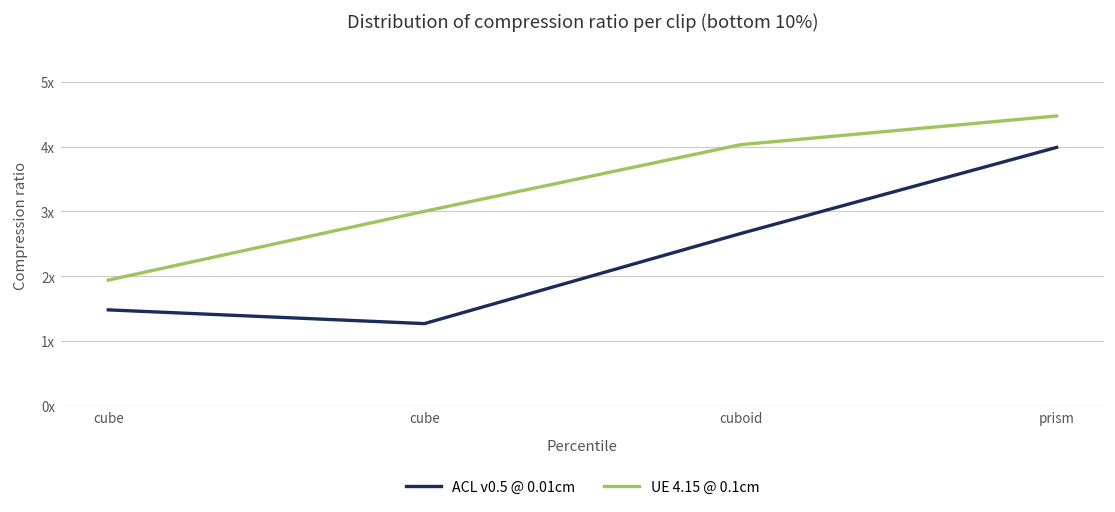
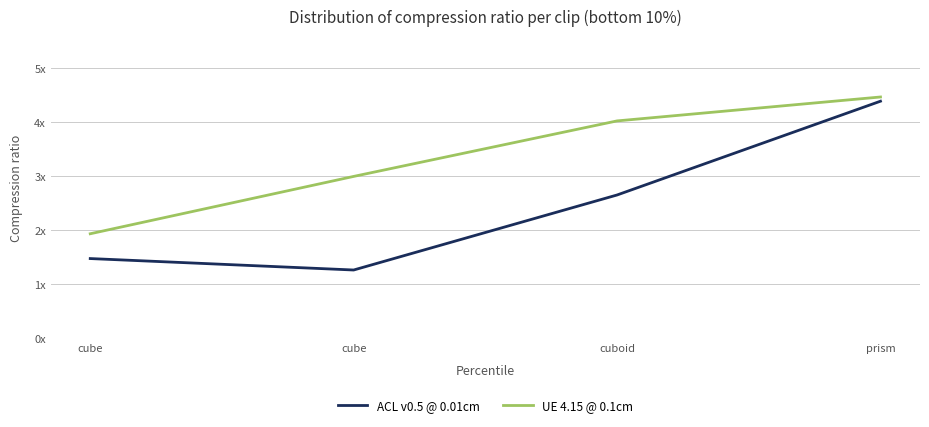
  {
    "ACL v0.5 @ 0.01cm": {
      "cuboid": "2.7x",
-     "prism": "4.0x"
+     "prism": "4.4x"
    },
    "UE 4.15 @ 0.1cm": {
      "cuboid": "4.0x",
      "prism": "4.5x"
    }
  }
